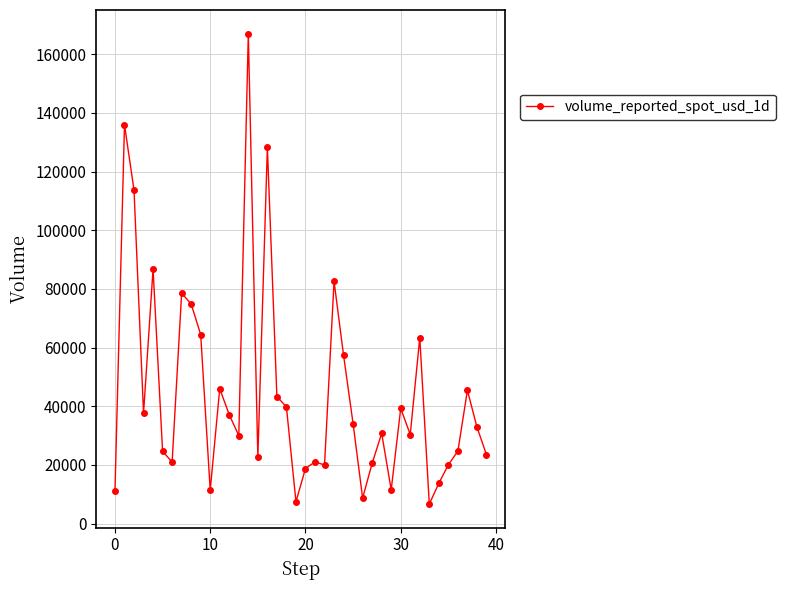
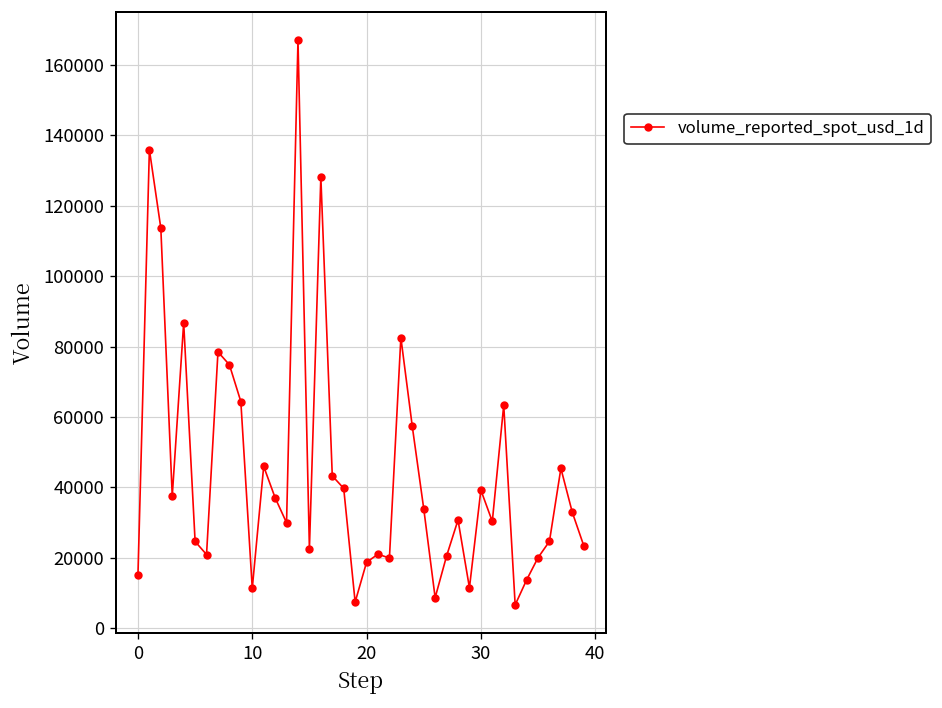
  {
-   "0": 11000,
+   "0": 15000,
    "10": 11000,
    "20": 19000,
    "30": 39000
  }
